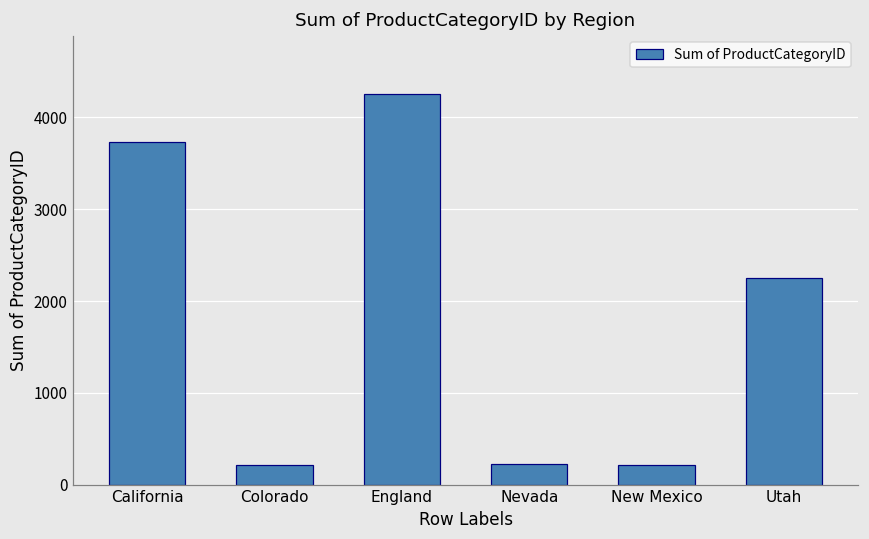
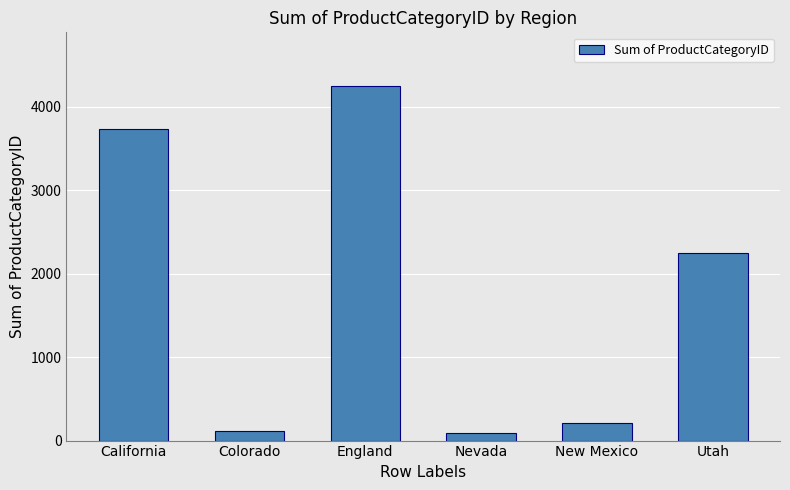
  {
    "California": 3700,
-   "Colorado": 200,
+   "Colorado": 100,
    "England": 4300,
-   "Nevada": 200,
+   "Nevada": 100,
    "New Mexico": 200,
    "Utah": 2200
  }
